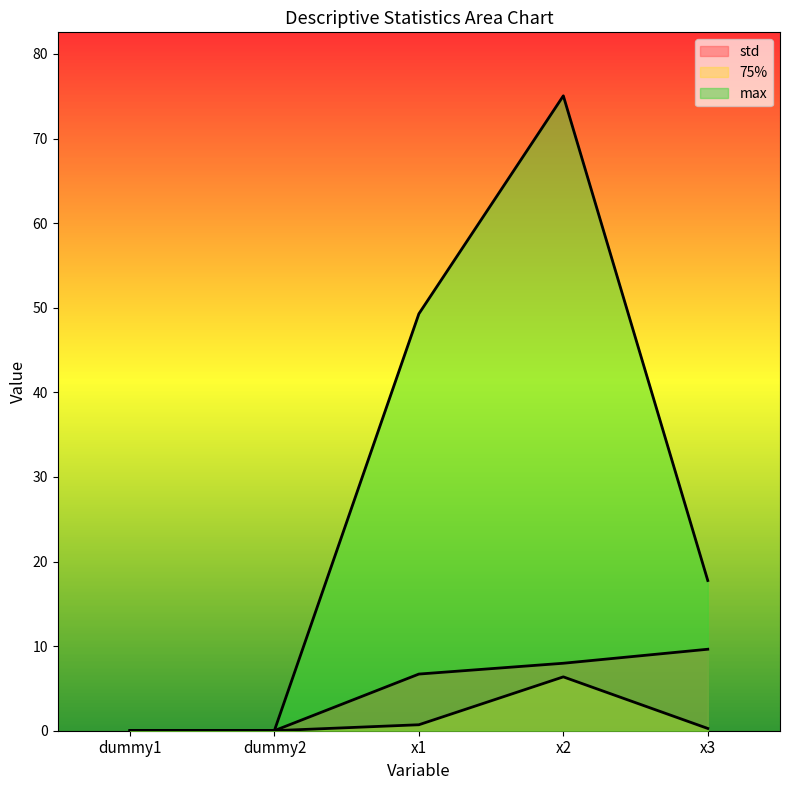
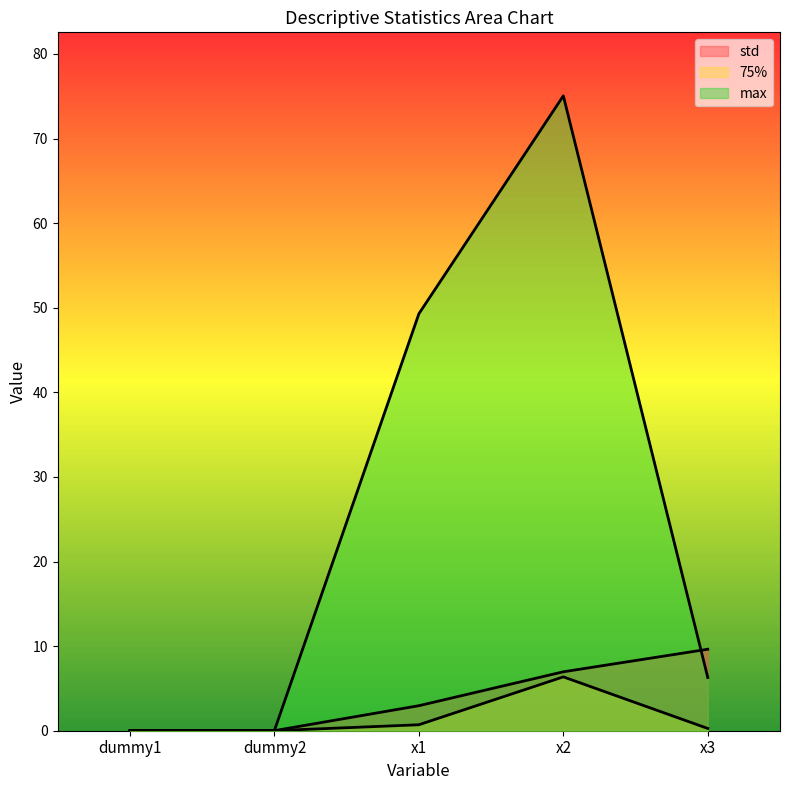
  {
    "std": {
-     "x1": 7,
-     "x2": 8,
+     "x1": 3,
+     "x2": 7,
      "x3": 10
    },
    "75%": {
      "x1": 1,
      "x2": 6,
      "x3": 0
    },
    "max": {
      "x1": 49,
      "x2": 75,
-     "x3": 18
+     "x3": 6
    }
  }
